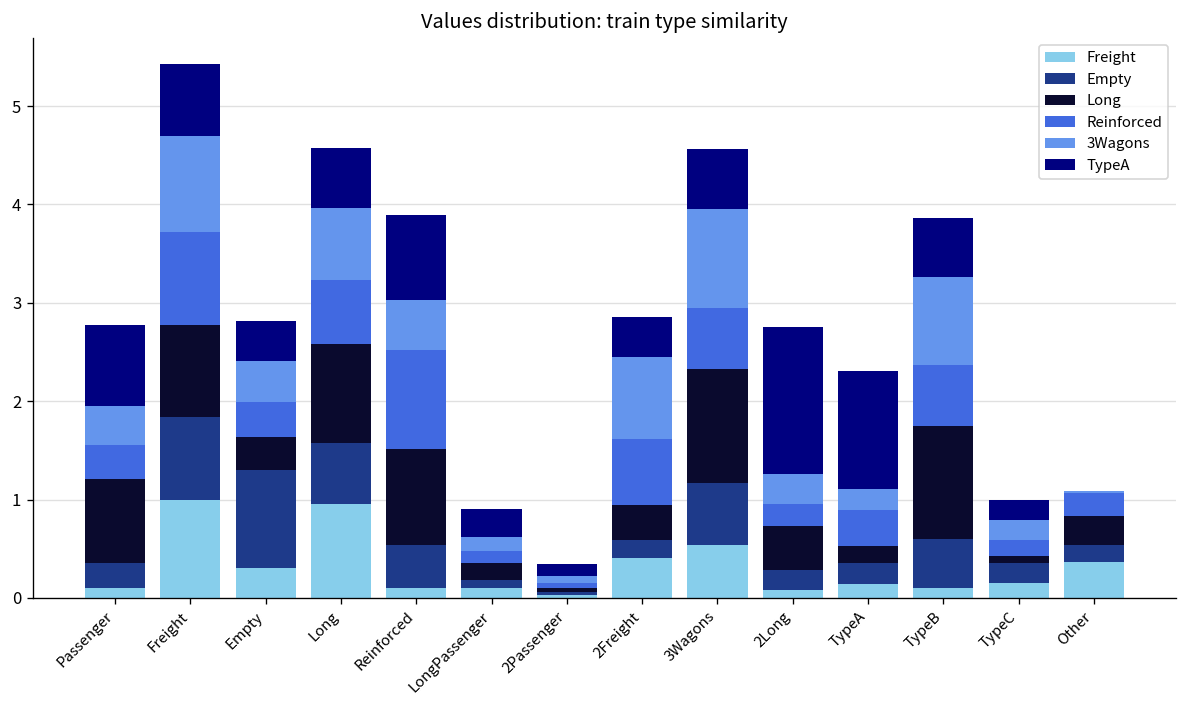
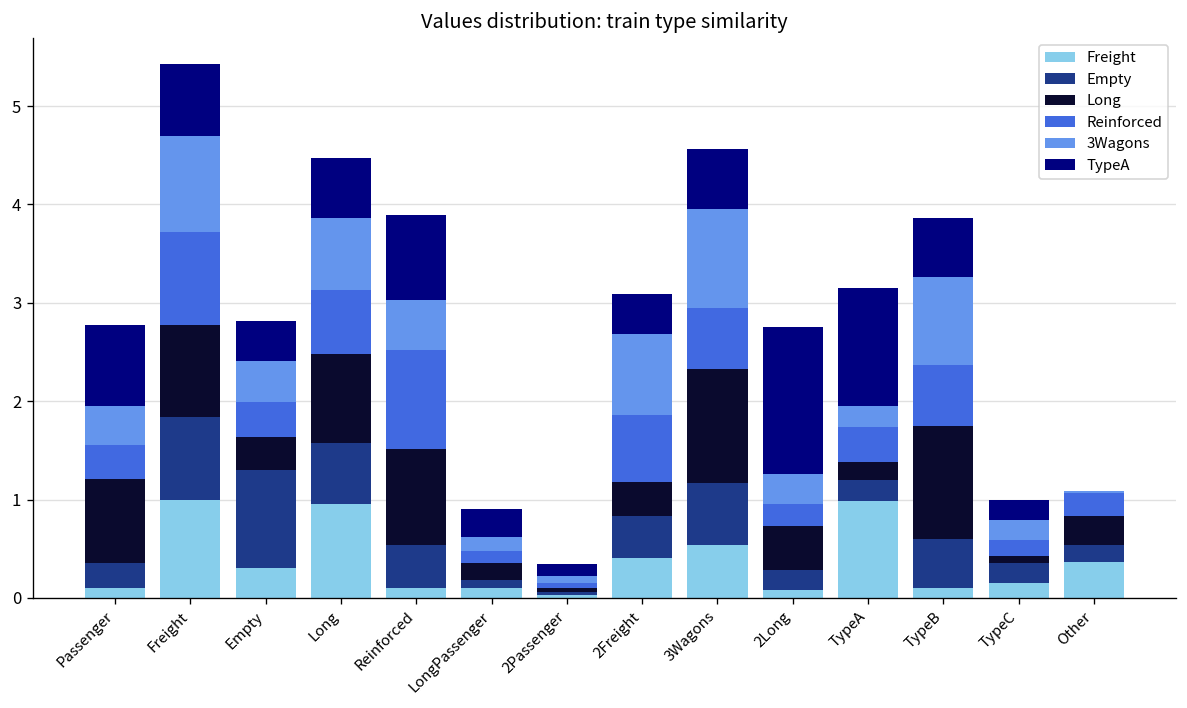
  {
    "Freight": {
      "Passenger": 0.1,
      "Freight": 1.0,
      "Empty": 0.3,
      "Long": 1.0,
      "Reinforced": 0.1,
      "LongPassenger": 0.1,
      "2Passenger": 0.0,
      "2Freight": 0.4,
      "3Wagons": 0.5,
      "2Long": 0.1,
-     "TypeA": 0.1,
+     "TypeA": 1.0,
      "TypeB": 0.1,
      "TypeC": 0.1,
      "Other": 0.4
    },
    "Empty": {
      "Passenger": 0.3,
      "Freight": 0.8,
      "Empty": 1.0,
      "Long": 0.6,
      "Reinforced": 0.4,
      "LongPassenger": 0.1,
-     "2Freight": 0.2,
+     "2Freight": 0.4,
      "3Wagons": 0.6,
      "2Long": 0.2,
      "TypeA": 0.2,
      "TypeB": 0.5,
      "TypeC": 0.2,
      "Other": 0.2
    },
    "Long": {
      "Passenger": 0.9,
      "Freight": 0.9,
      "Empty": 0.3,
-     "Long": 1.0,
+     "Long": 0.9,
      "Reinforced": 1.0,
      "LongPassenger": 0.2,
      "2Passenger": 0.0,
      "2Freight": 0.4,
      "3Wagons": 1.2,
      "2Long": 0.4,
      "TypeA": 0.2,
      "TypeB": 1.1,
      "TypeC": 0.1,
      "Other": 0.3
    },
    "TypeA": {
      "Passenger": 0.8,
      "Freight": 0.7,
      "Empty": 0.4,
      "Long": 0.6,
      "Reinforced": 0.9,
      "LongPassenger": 0.3,
      "2Passenger": 0.1,
      "2Freight": 0.4,
      "3Wagons": 0.6,
      "2Long": 1.5,
      "TypeA": 1.2,
      "TypeB": 0.6,
      "TypeC": 0.2,
      "Other": 0.0
    }
  }
